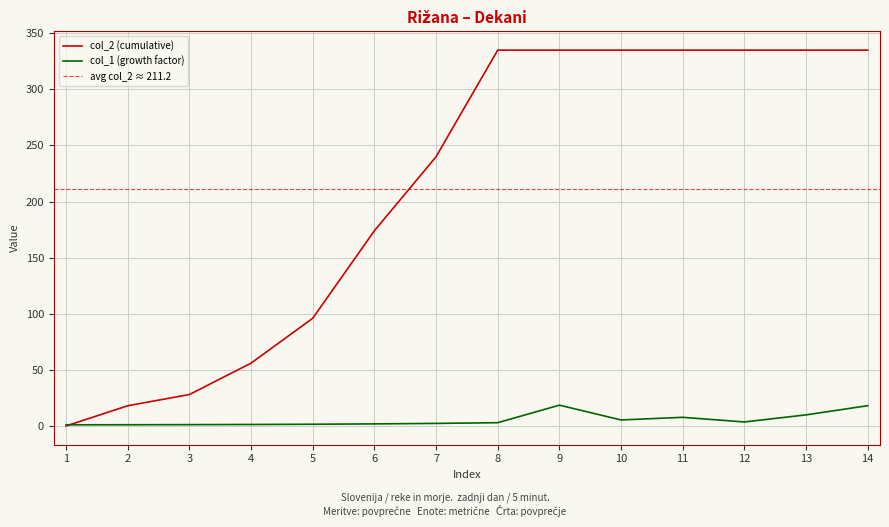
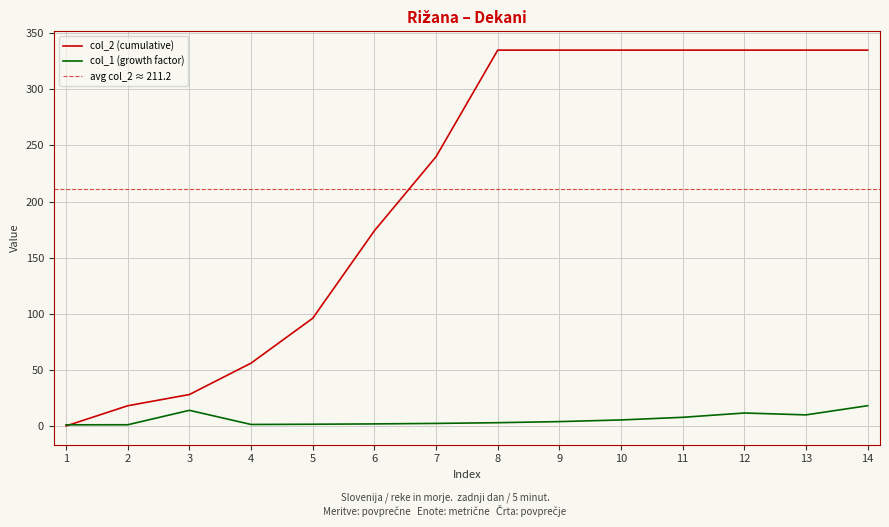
  {
    "col_2 (cumulative)": {
      "2": 18,
      "3": 28,
      "4": 56,
      "5": 96,
      "6": 174,
      "7": 240,
      "8": 335,
      "9": 335,
      "10": 335,
      "11": 335,
      "12": 335,
      "13": 335,
      "14": 335
    },
    "col_1 (growth factor)": {
      "2": 1,
-     "3": 1,
+     "3": 14,
      "4": 1,
      "5": 2,
      "6": 2,
      "7": 2,
      "8": 3,
-     "9": 19,
+     "9": 4,
      "10": 5,
      "11": 8,
-     "12": 4,
+     "12": 12,
      "13": 10,
      "14": 18
    }
  }
